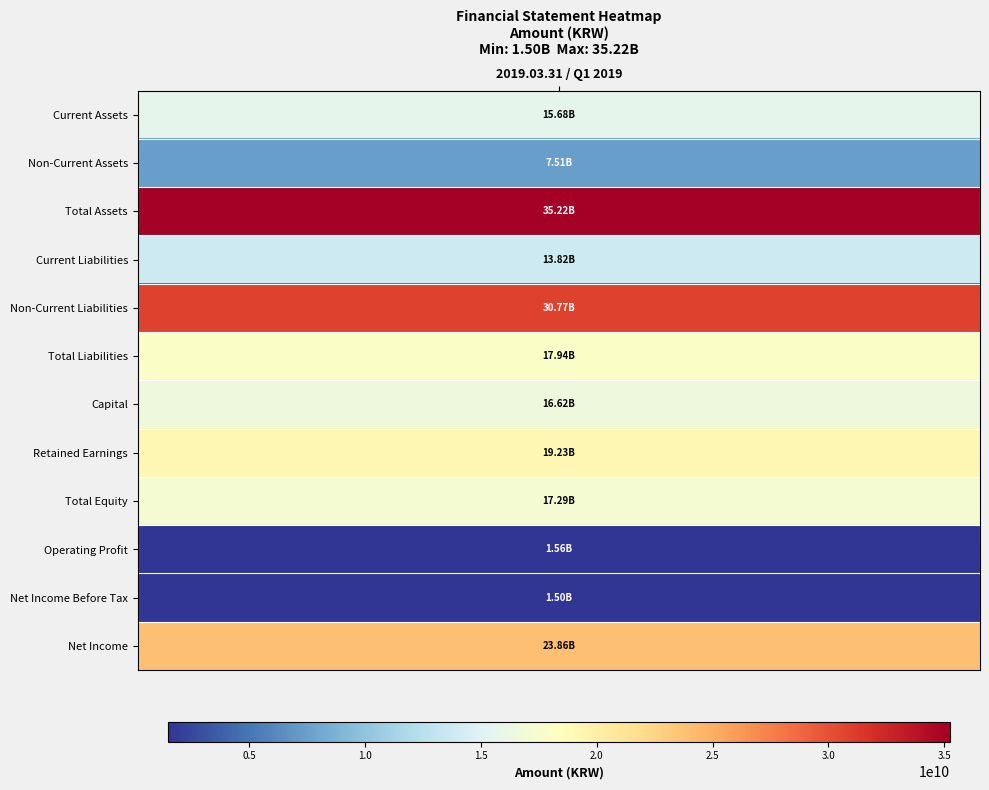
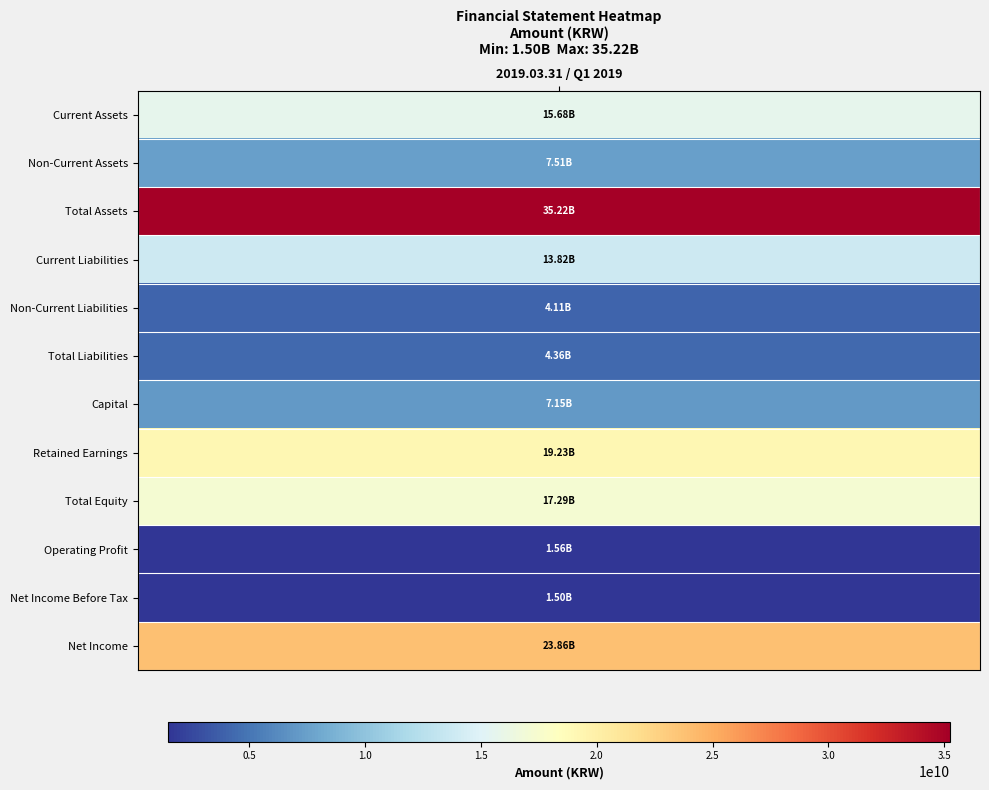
  {
    "Current Assets": {
      "2019.03.31 / Q1 2019": "15.68B"
    },
    "Non-Current Assets": {
      "2019.03.31 / Q1 2019": "7.51B"
    },
    "Total Assets": {
      "2019.03.31 / Q1 2019": "35.22B"
    },
    "Current Liabilities": {
      "2019.03.31 / Q1 2019": "13.82B"
    },
    "Non-Current Liabilities": {
-     "2019.03.31 / Q1 2019": "30.77B"
+     "2019.03.31 / Q1 2019": "4.11B"
    },
    "Total Liabilities": {
-     "2019.03.31 / Q1 2019": "17.94B"
+     "2019.03.31 / Q1 2019": "4.36B"
    },
    "Capital": {
-     "2019.03.31 / Q1 2019": "16.62B"
+     "2019.03.31 / Q1 2019": "7.15B"
    },
    "Retained Earnings": {
      "2019.03.31 / Q1 2019": "19.23B"
    },
    "Total Equity": {
      "2019.03.31 / Q1 2019": "17.29B"
    },
    "Operating Profit": {
      "2019.03.31 / Q1 2019": "1.56B"
    },
    "Net Income Before Tax": {
      "2019.03.31 / Q1 2019": "1.50B"
    },
    "Net Income": {
      "2019.03.31 / Q1 2019": "23.86B"
    }
  }
